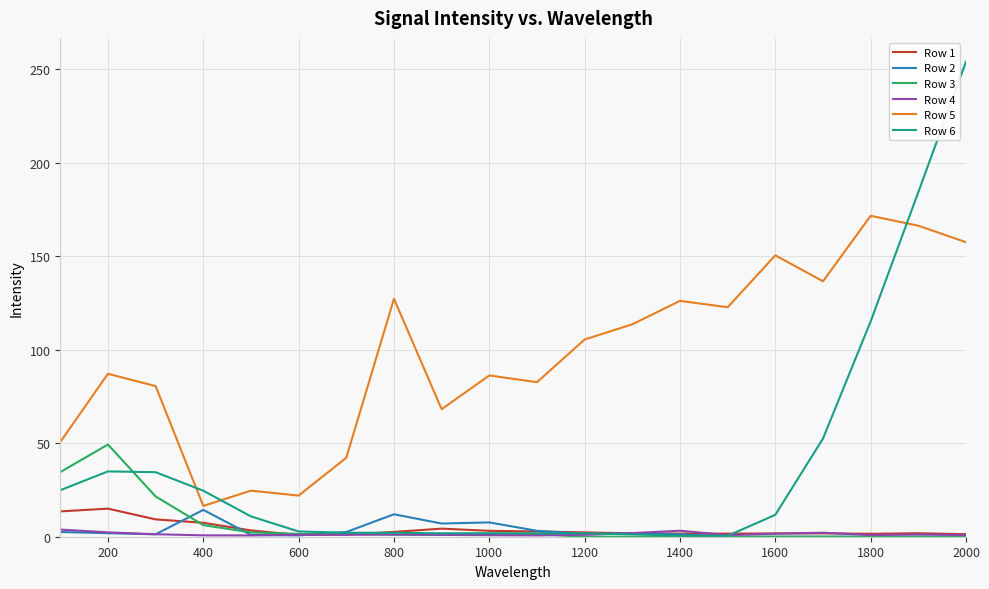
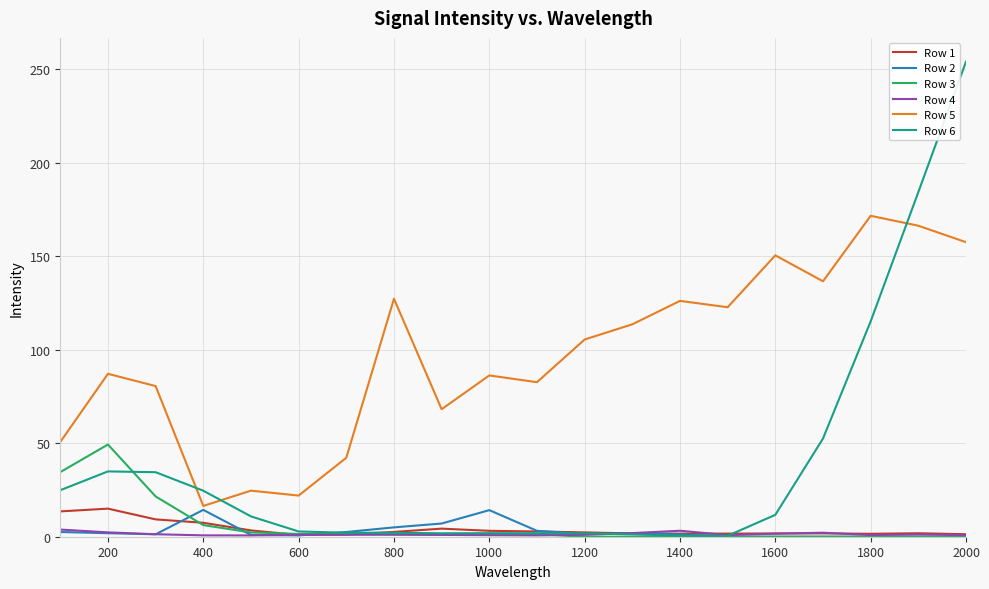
  {
    "Row 1": {
      "200": 15
    },
    "Row 2": {
      "400": 14,
-     "800": 12,
-     "1000": 8
+     "800": 5,
+     "1000": 14
    },
    "Row 4": {
      "400": 1,
      "1400": 3
    },
    "Row 5": {
      "200": 87,
      "400": 16,
      "600": 22,
      "800": 127,
      "1000": 86,
      "1200": 105,
      "1400": 126,
      "1600": 150,
      "1800": 172,
      "2000": 157
    }
  }
